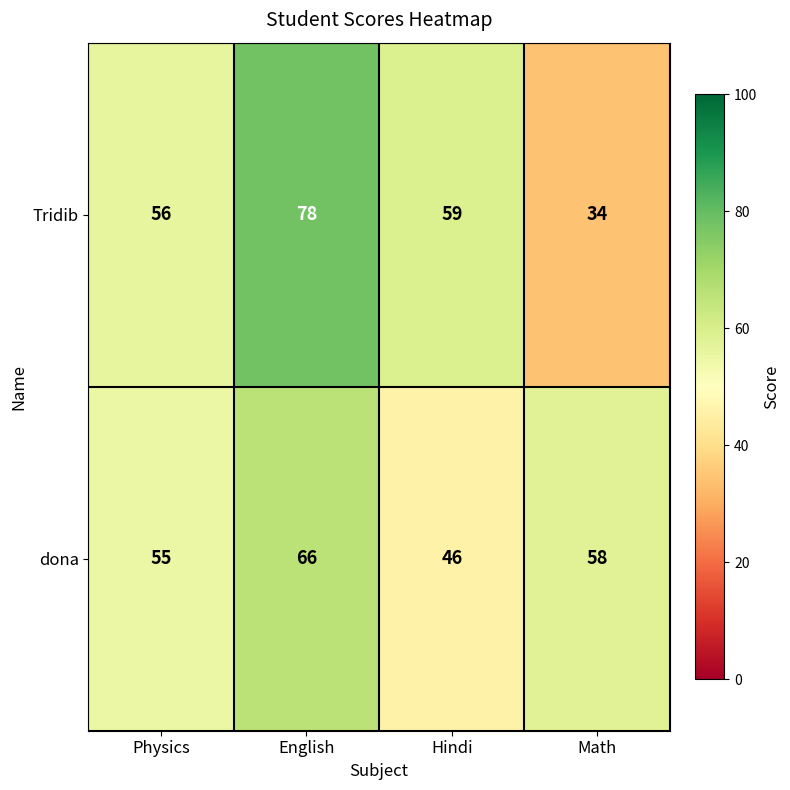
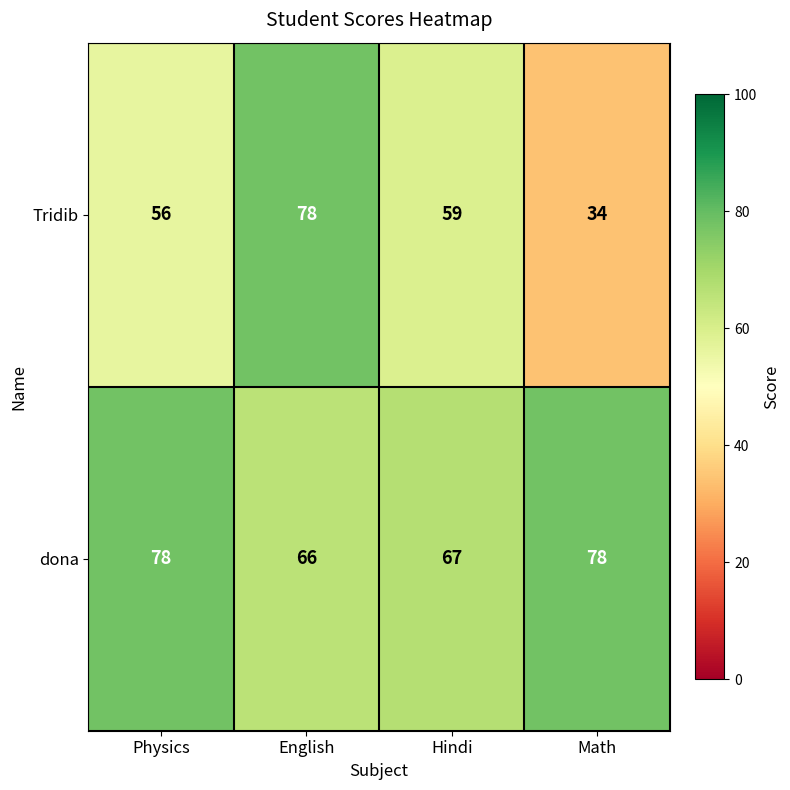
  {
    "Tridib": {
      "Physics": 56,
      "English": 78,
      "Hindi": 59,
      "Math": 34
    },
    "dona": {
-     "Physics": 55,
+     "Physics": 78,
      "English": 66,
-     "Hindi": 46,
-     "Math": 58
+     "Hindi": 67,
+     "Math": 78
    }
  }
